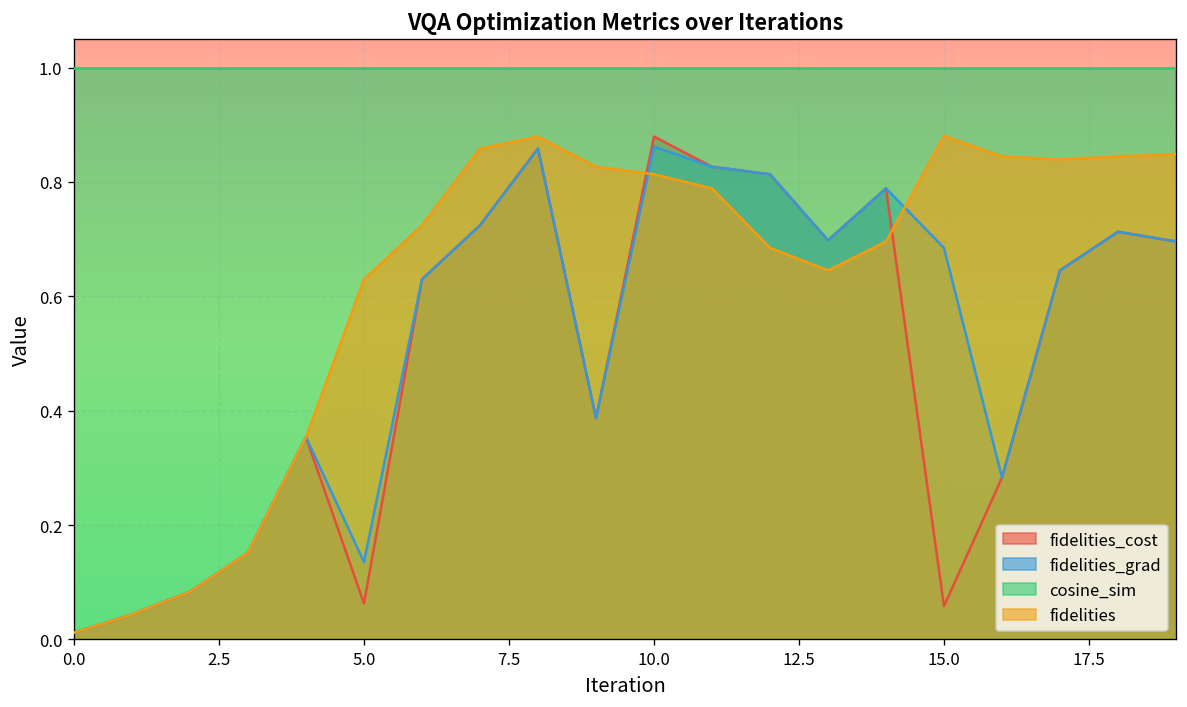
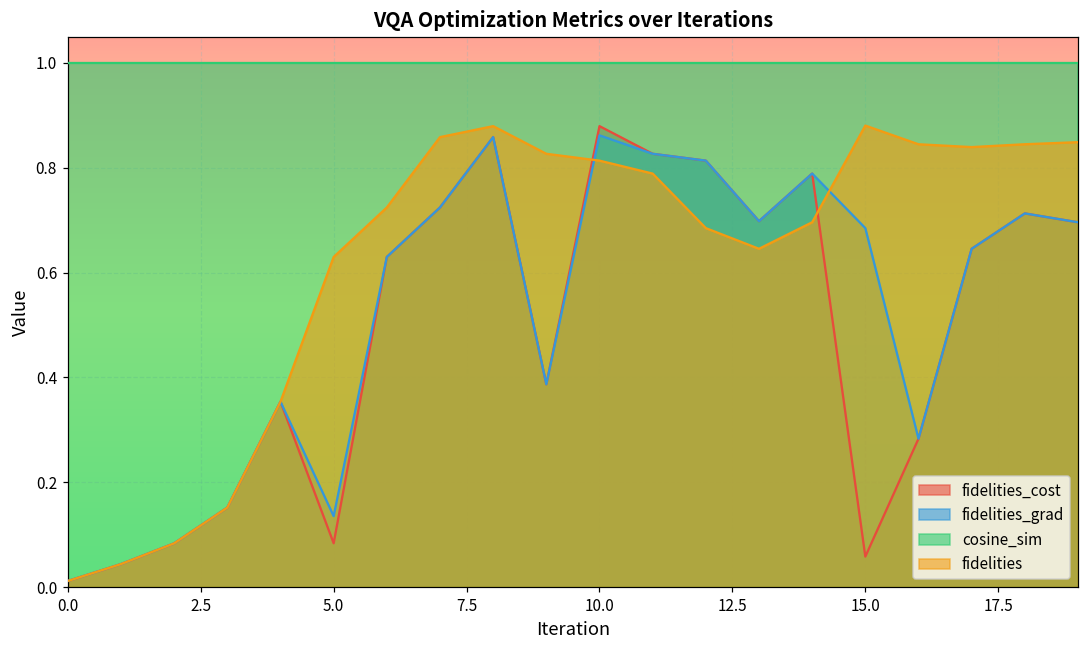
  {
    "fidelities_cost": {
-     "5.0": 0.06,
+     "5.0": 0.08,
      "10.0": 0.88,
      "15.0": 0.06
    },
    "fidelities_grad": {
      "5.0": 0.14,
      "10.0": 0.86,
      "15.0": 0.68
    },
    "cosine_sim": {
      "0.0": 1.00,
      "5.0": 1.00,
      "10.0": 1.00,
      "15.0": 1.00
    },
    "fidelities": {
      "5.0": 0.63,
      "10.0": 0.81,
      "15.0": 0.88
    }
  }
